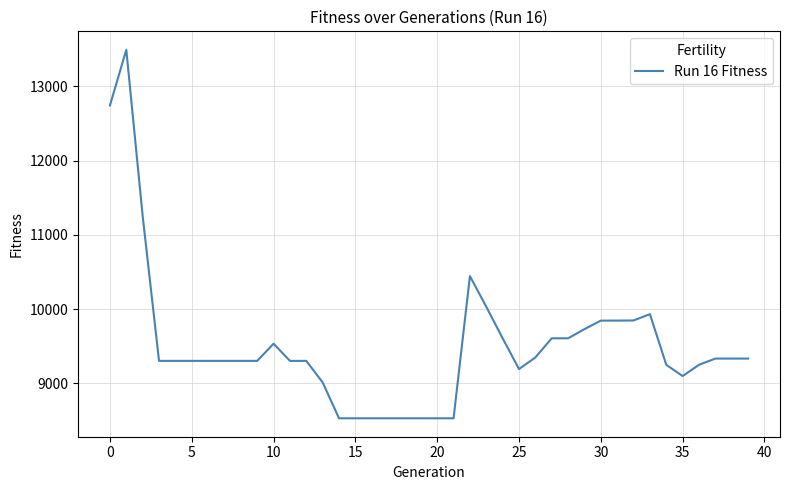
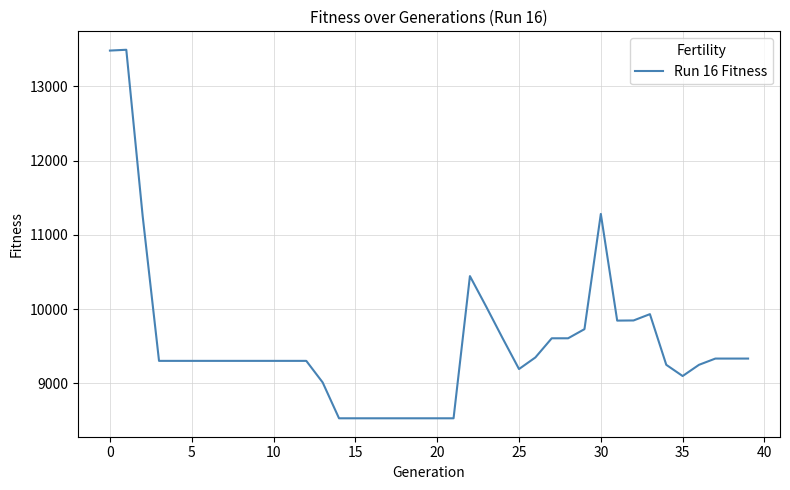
  {
-   "0": 12700,
+   "0": 13500,
    "5": 9300,
-   "10": 9500,
+   "10": 9300,
    "15": 8500,
    "20": 8500,
    "25": 9200,
-   "30": 9800,
+   "30": 11300,
    "35": 9100
  }
